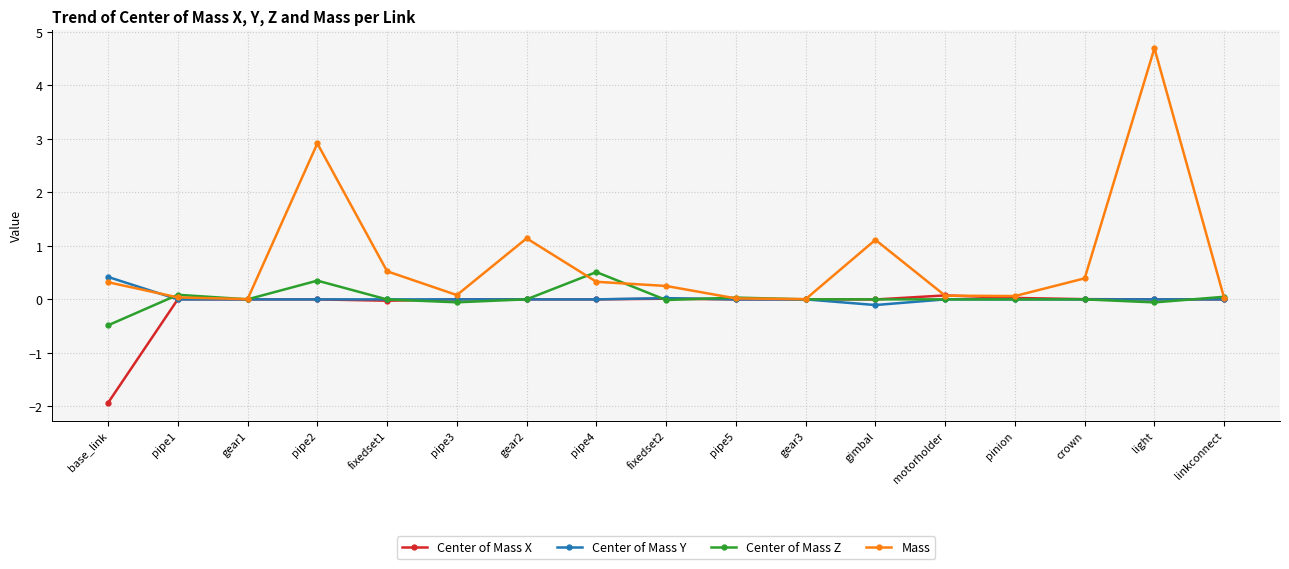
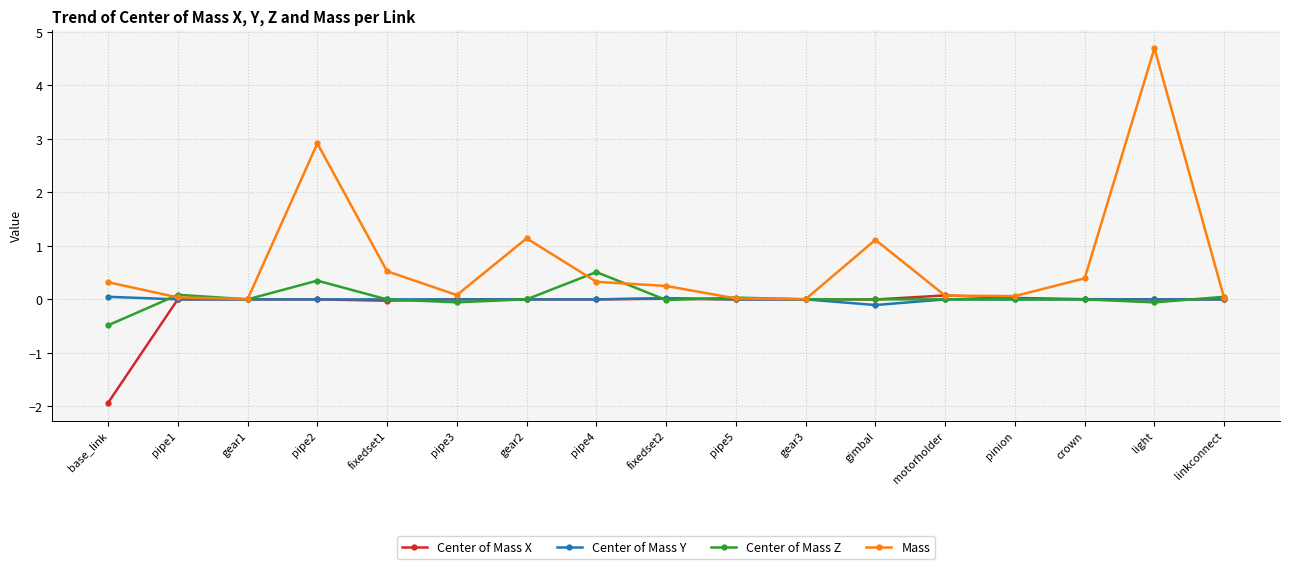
  {
    "Center of Mass X": {
      "base_link": -1.9
    },
    "Center of Mass Y": {
-     "base_link": 0.4,
+     "base_link": 0.0,
      "gimbal": -0.1
    },
    "Center of Mass Z": {
      "base_link": -0.5,
      "pipe1": 0.1,
      "pipe2": 0.4,
      "pipe3": -0.1,
      "pipe4": 0.5,
      "light": -0.1
    },
    "Mass": {
      "base_link": 0.3,
      "pipe2": 2.9,
      "fixedset1": 0.5,
      "pipe3": 0.1,
      "gear2": 1.1,
      "pipe4": 0.3,
      "fixedset2": 0.3,
      "gimbal": 1.1,
      "crown": 0.4,
      "light": 4.7
    }
  }
